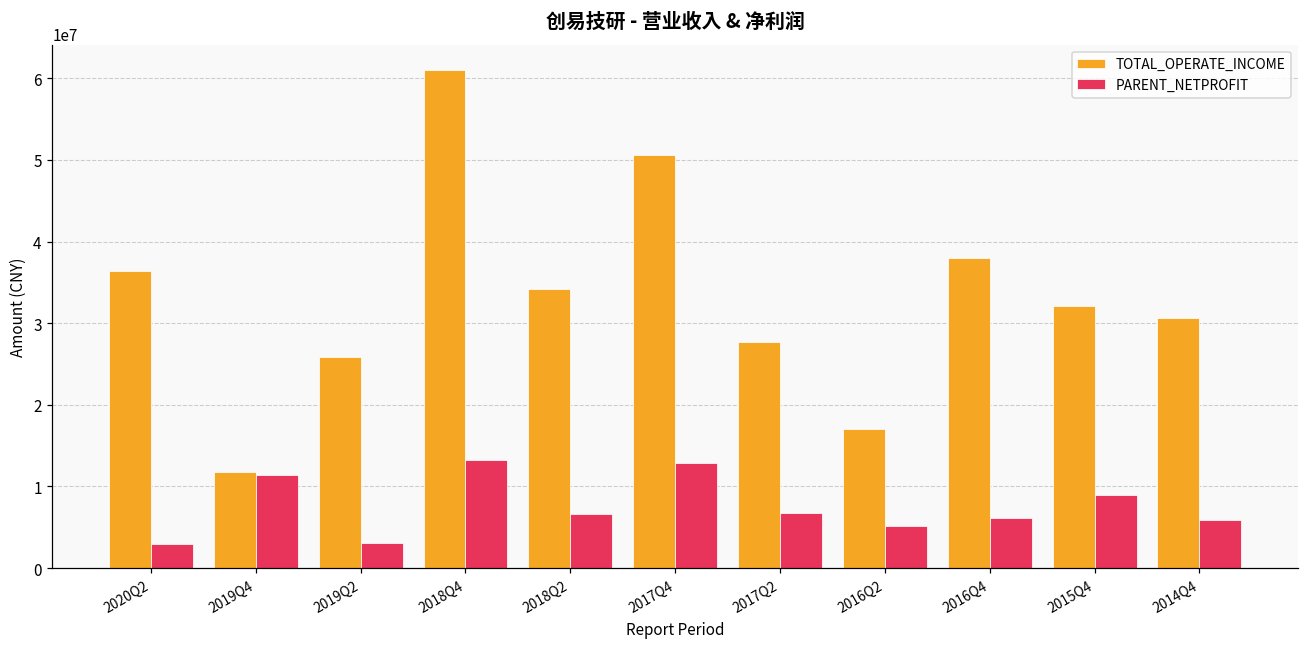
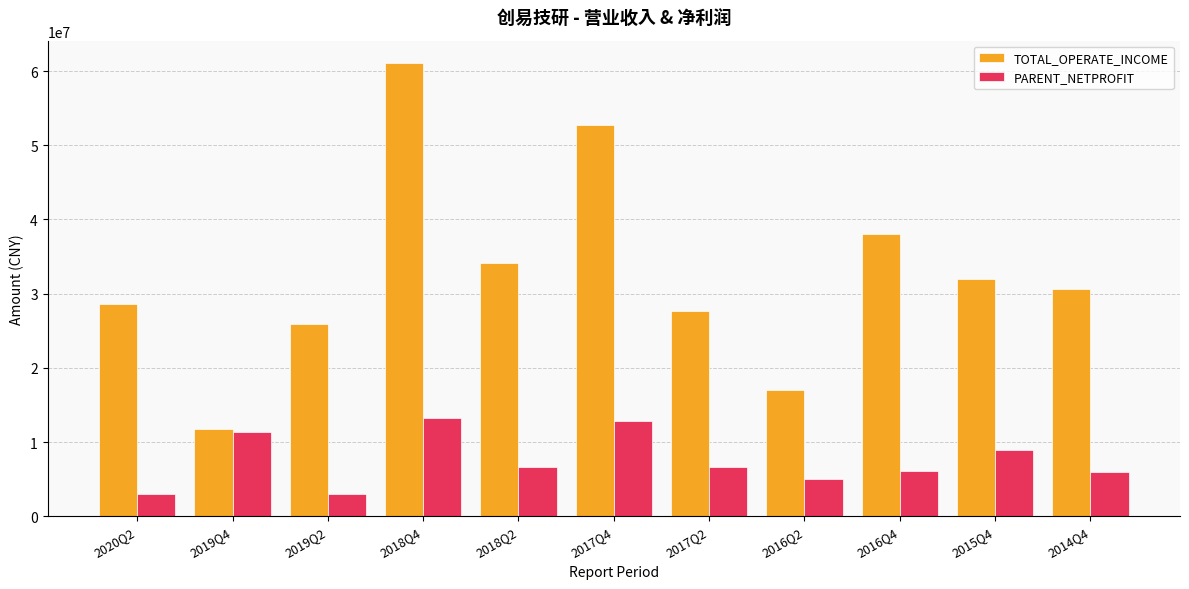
  {
    "TOTAL_OPERATE_INCOME": {
-     "2020Q2": 36000000,
+     "2020Q2": 29000000,
      "2019Q4": 12000000,
      "2019Q2": 26000000,
      "2018Q4": 61000000,
      "2018Q2": 34000000,
-     "2017Q4": 51000000,
+     "2017Q4": 53000000,
      "2017Q2": 28000000,
      "2016Q2": 17000000,
      "2016Q4": 38000000,
      "2015Q4": 32000000,
      "2014Q4": 31000000
    },
    "PARENT_NETPROFIT": {
      "2020Q2": 3000000,
      "2019Q4": 11000000,
      "2019Q2": 3000000,
      "2018Q4": 13000000,
      "2018Q2": 7000000,
      "2017Q4": 13000000,
      "2017Q2": 7000000,
      "2016Q2": 5000000,
      "2016Q4": 6000000,
      "2015Q4": 9000000,
      "2014Q4": 6000000
    }
  }
